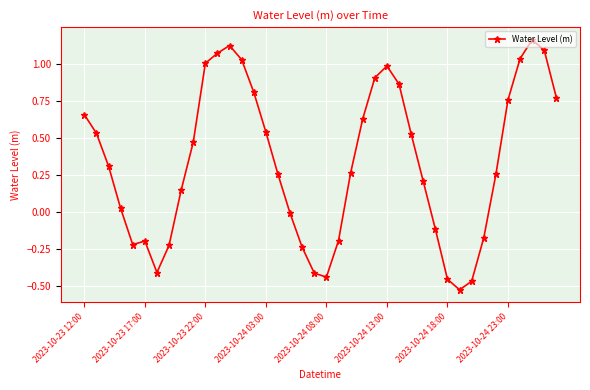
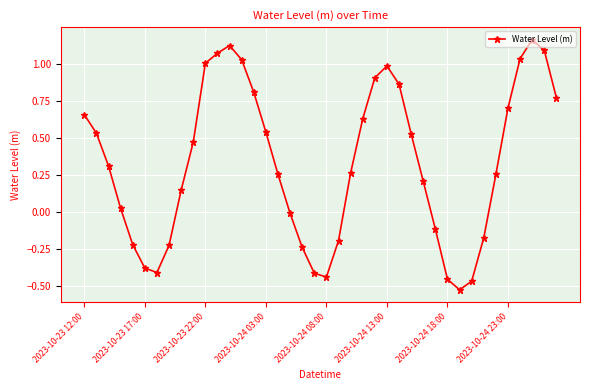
  {
    "2023-10-23 12:00": 0.66,
-   "2023-10-23 17:00": -0.19,
+   "2023-10-23 17:00": -0.38,
    "2023-10-23 22:00": 1.00,
    "2023-10-24 03:00": 0.54,
    "2023-10-24 08:00": -0.44,
    "2023-10-24 13:00": 0.98,
    "2023-10-24 18:00": -0.45,
-   "2023-10-24 23:00": 0.76
+   "2023-10-24 23:00": 0.70
  }
